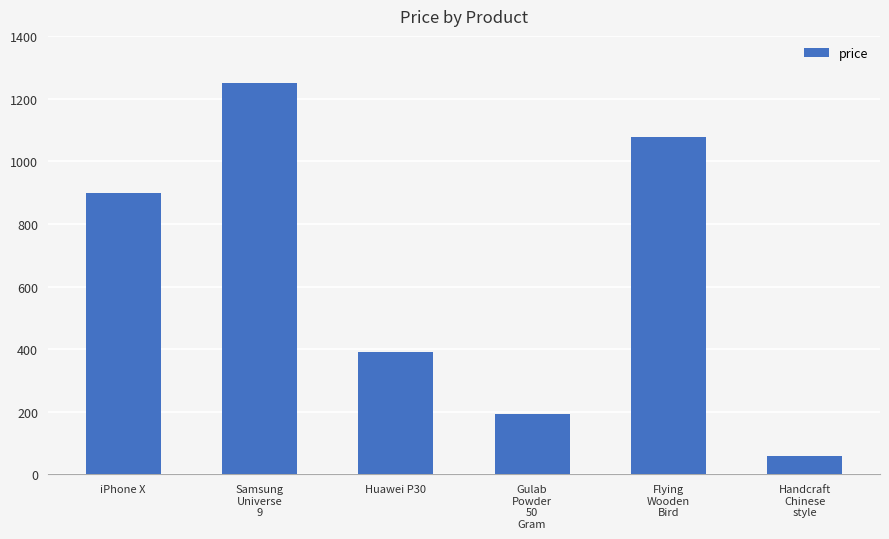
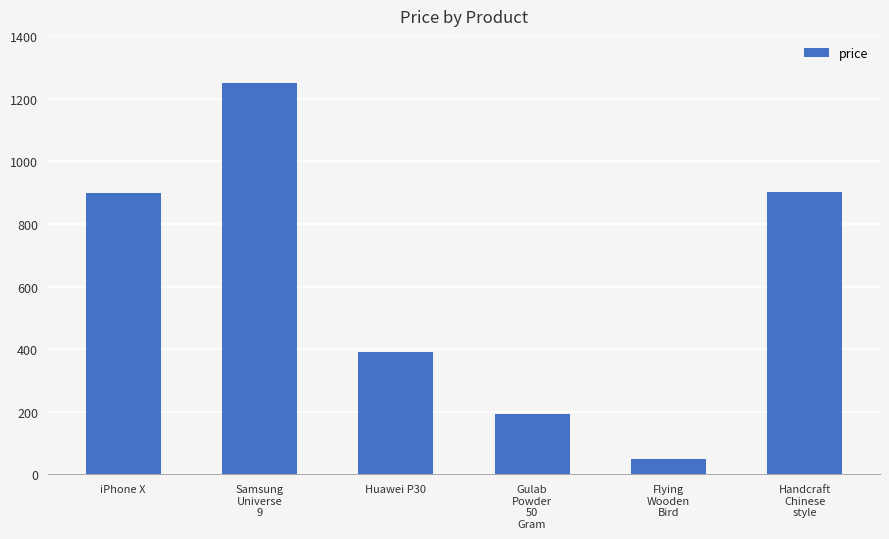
  {
    "iPhone X": 900,
    "Samsung Universe 9": 1250,
    "Huawei P30": 390,
    "Gulab Powder 50 Gram": 190,
-   "Flying Wooden Bird": 1080,
-   "Handcraft Chinese style": 60
+   "Flying Wooden Bird": 50,
+   "Handcraft Chinese style": 900
  }
